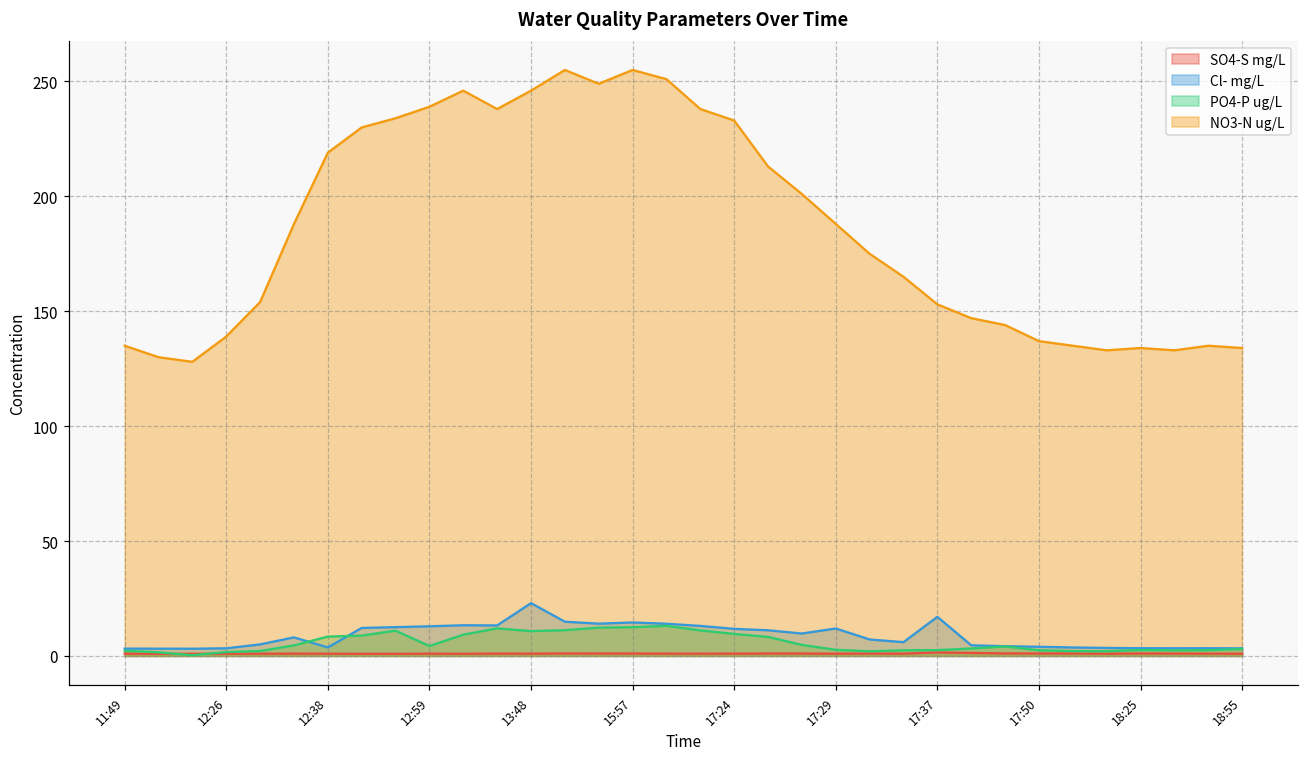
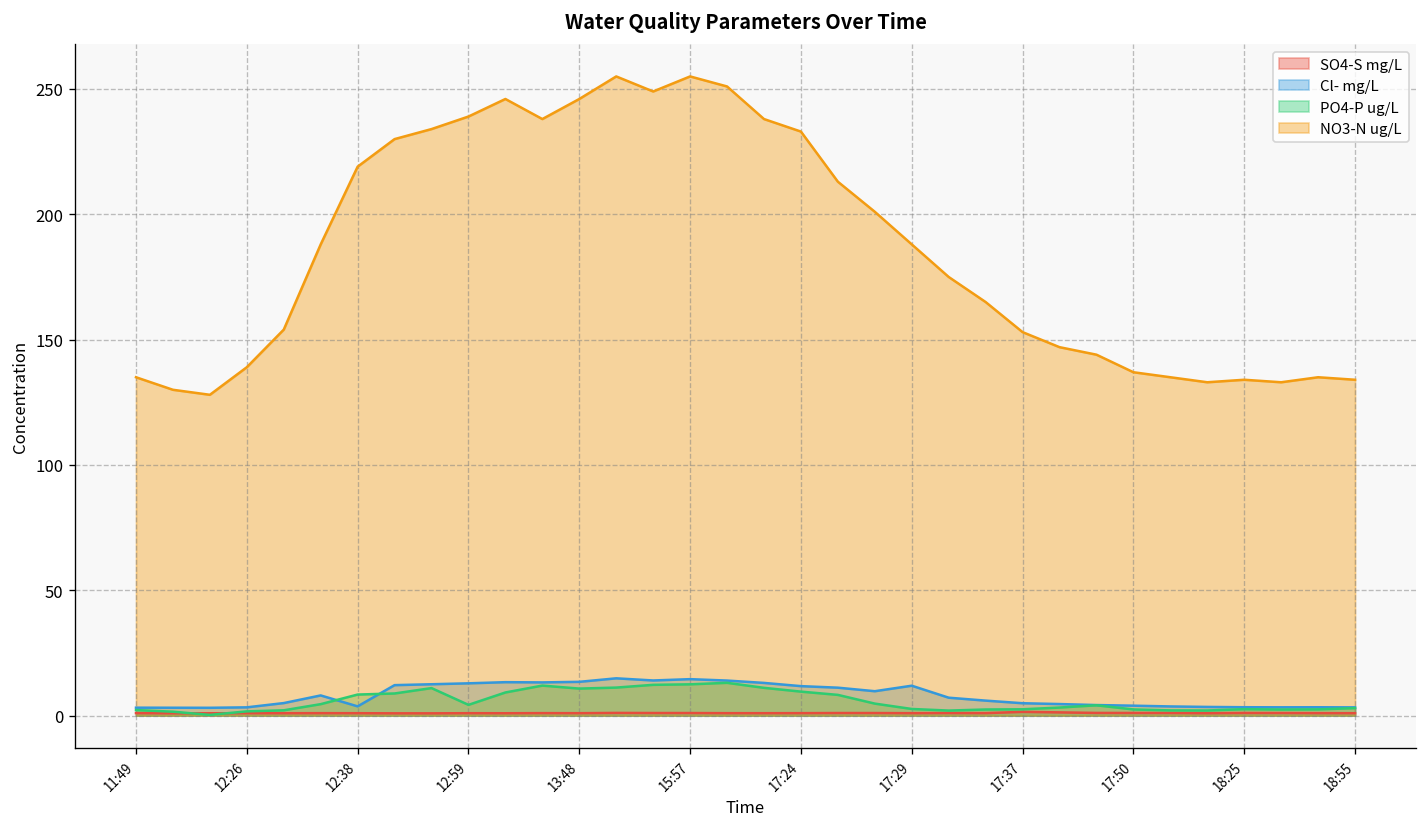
  {
    "Cl- mg/L": {
      "12:26": 3,
      "12:38": 4,
      "12:59": 13,
-     "13:48": 23,
+     "13:48": 13,
      "15:57": 15,
      "17:24": 12,
      "17:29": 12,
-     "17:37": 17,
+     "17:37": 5,
      "17:50": 4
    },
    "PO4-P ug/L": {
      "12:38": 8,
      "12:59": 4,
      "13:48": 11,
      "15:57": 13,
      "17:24": 10,
      "17:29": 3,
      "17:50": 2
    }
  }
